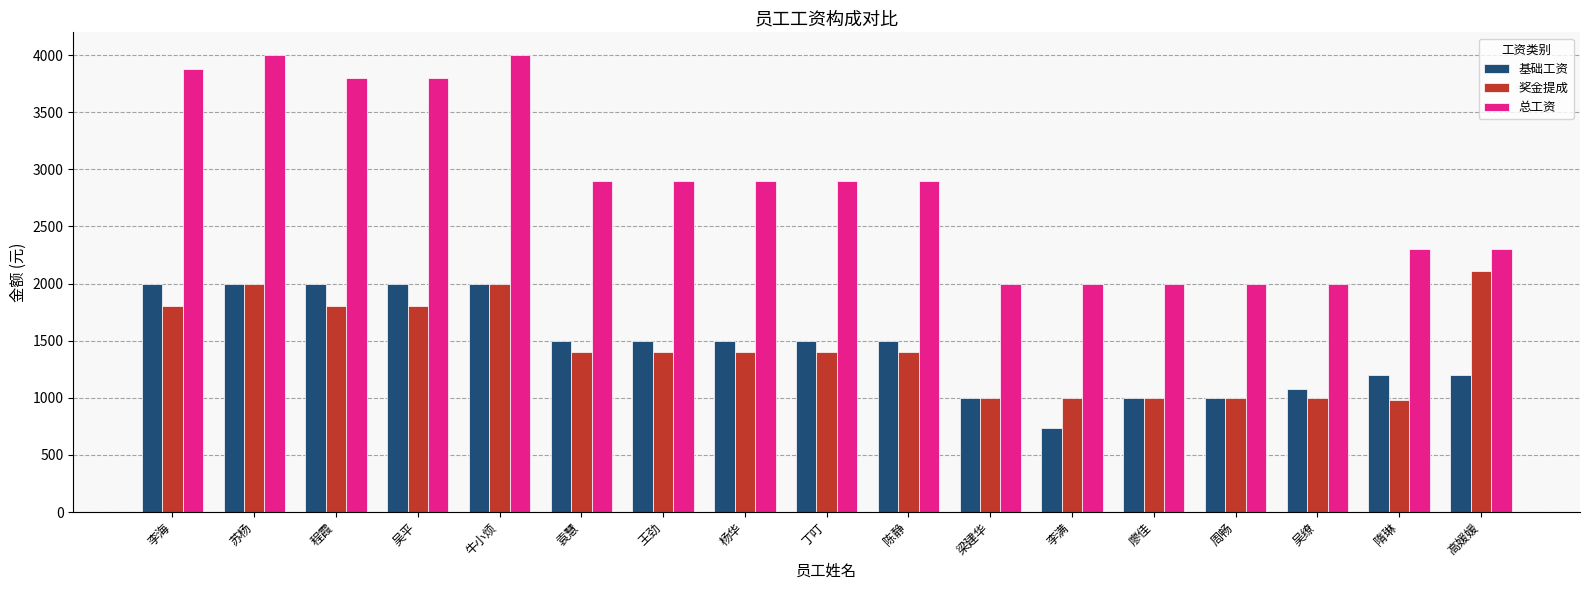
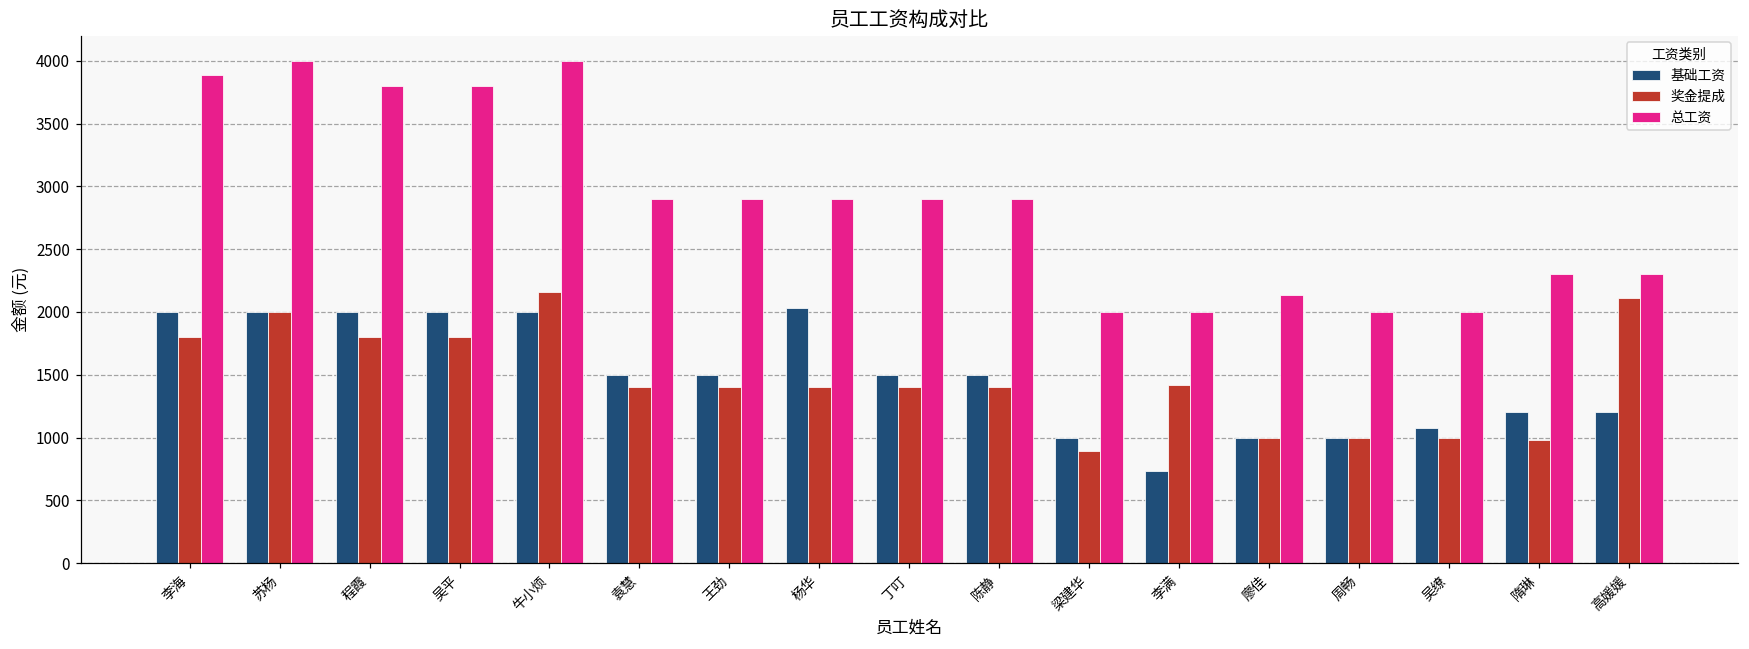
  {
    "基础工资": {
      "李海": 2000,
      "苏杨": 2000,
      "程霞": 2000,
      "吴平": 2000,
      "牛小烦": 2000,
      "袁慧": 1500,
      "王劲": 1500,
-     "杨华": 1500,
+     "杨华": 2030,
      "丁叮": 1500,
      "陈静": 1500,
      "梁建华": 1000,
      "李满": 730,
      "廖佳": 1000,
      "周畅": 1000,
      "吴缭": 1070,
      "隋琳": 1200,
      "高媛媛": 1200
    },
    "奖金提成": {
      "李海": 1800,
      "苏杨": 2000,
      "程霞": 1800,
      "吴平": 1800,
-     "牛小烦": 2000,
+     "牛小烦": 2160,
      "袁慧": 1400,
      "王劲": 1400,
      "杨华": 1400,
      "丁叮": 1400,
      "陈静": 1400,
-     "梁建华": 1000,
-     "李满": 1000,
+     "梁建华": 900,
+     "李满": 1420,
      "廖佳": 1000,
      "周畅": 1000,
      "吴缭": 1000,
      "隋琳": 980,
      "高媛媛": 2110
    },
    "总工资": {
      "李海": 3880,
      "苏杨": 4000,
      "程霞": 3800,
      "吴平": 3800,
      "牛小烦": 4000,
      "袁慧": 2900,
      "王劲": 2900,
      "杨华": 2900,
      "丁叮": 2900,
      "陈静": 2900,
      "梁建华": 2000,
      "李满": 2000,
-     "廖佳": 2000,
+     "廖佳": 2130,
      "周畅": 2000,
      "吴缭": 2000,
      "隋琳": 2300,
      "高媛媛": 2300
    }
  }
